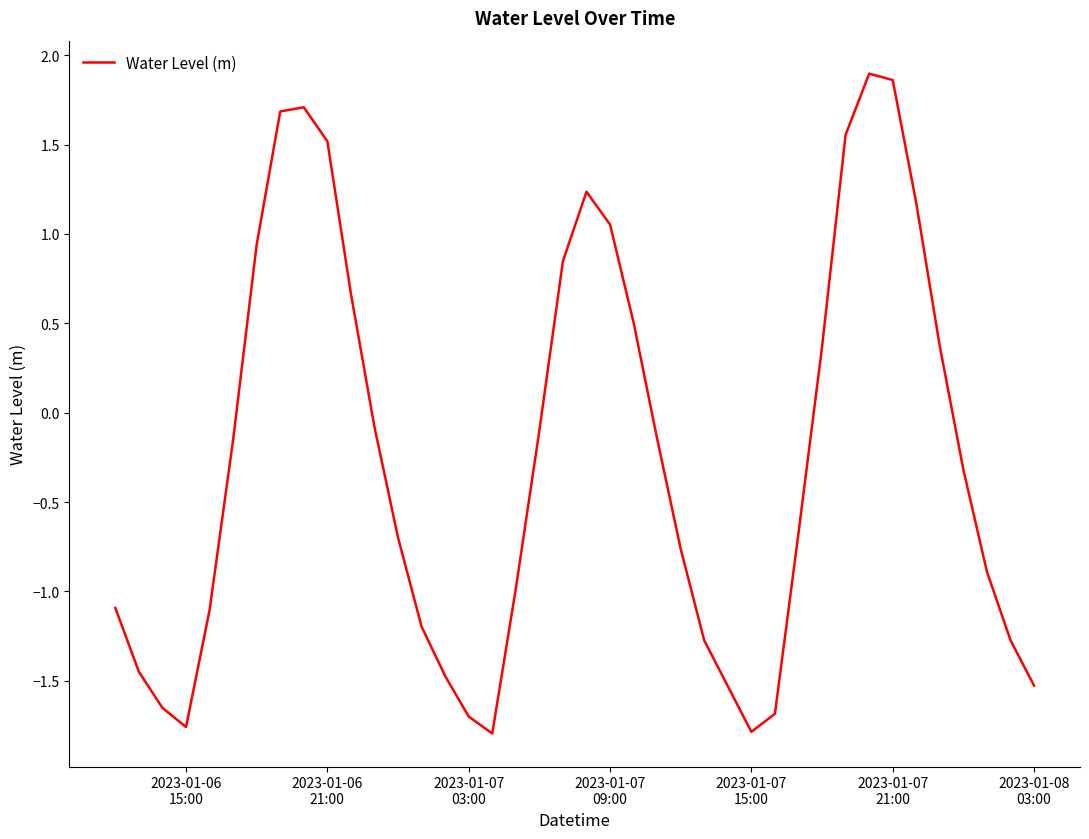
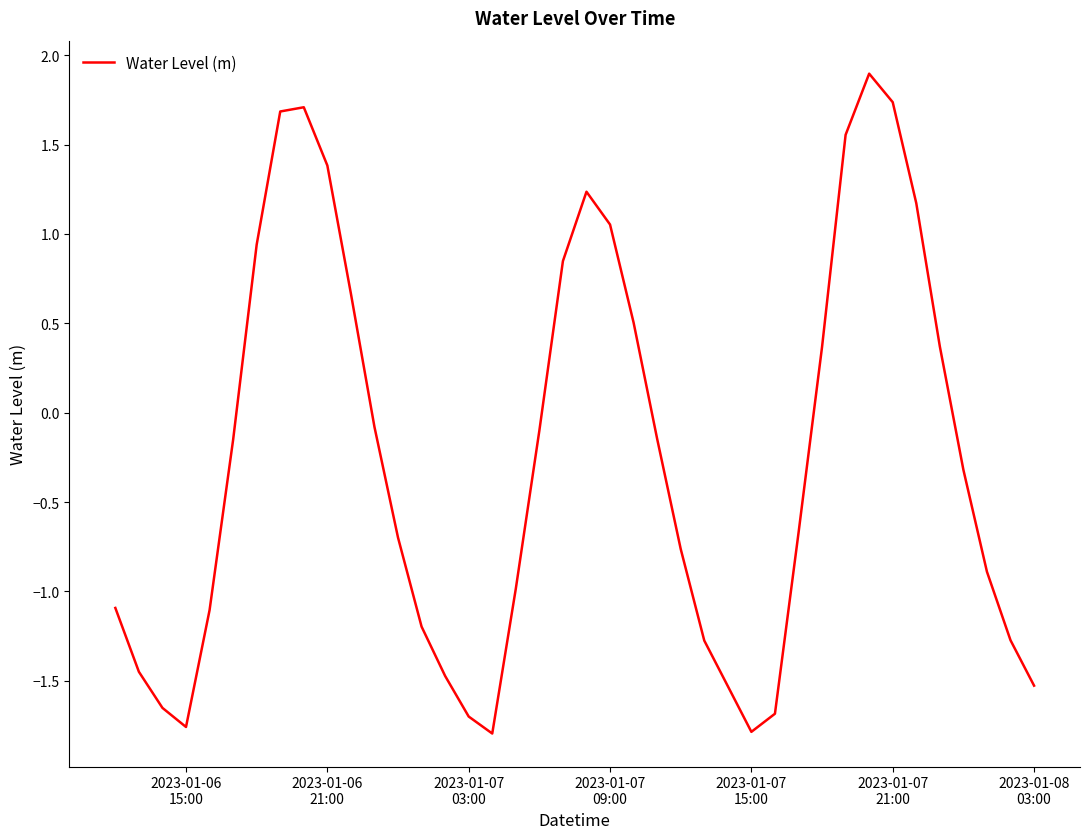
  {
    "2023-01-06 15:00": -1.76,
-   "2023-01-06 21:00": 1.52,
+   "2023-01-06 21:00": 1.38,
    "2023-01-07 03:00": -1.70,
    "2023-01-07 09:00": 1.05,
    "2023-01-07 15:00": -1.79,
-   "2023-01-07 21:00": 1.86,
+   "2023-01-07 21:00": 1.74,
    "2023-01-08 03:00": -1.53
  }
